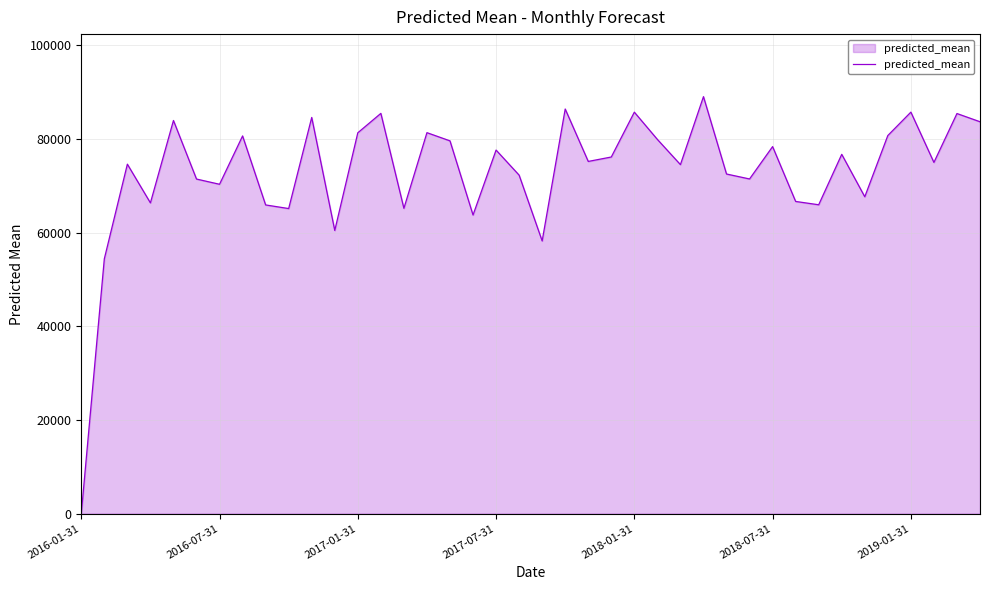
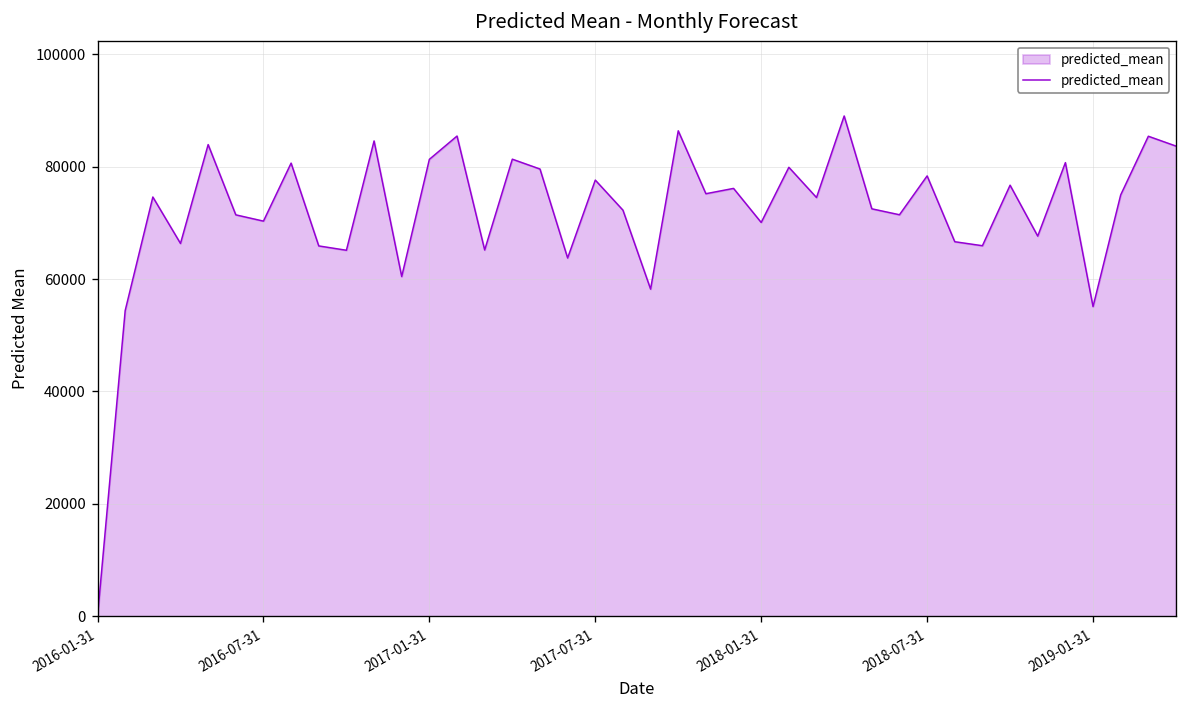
  {
    "2016-01-31": 0,
    "2016-07-31": 70000,
    "2017-01-31": 81000,
    "2017-07-31": 78000,
-   "2018-01-31": 86000,
+   "2018-01-31": 70000,
    "2018-07-31": 78000,
-   "2019-01-31": 86000
+   "2019-01-31": 55000
  }
